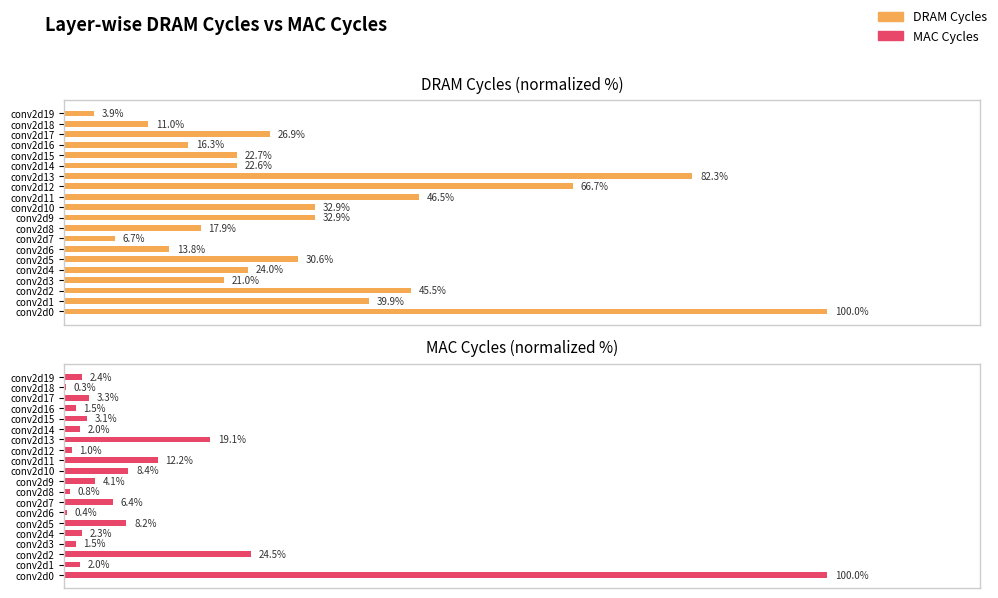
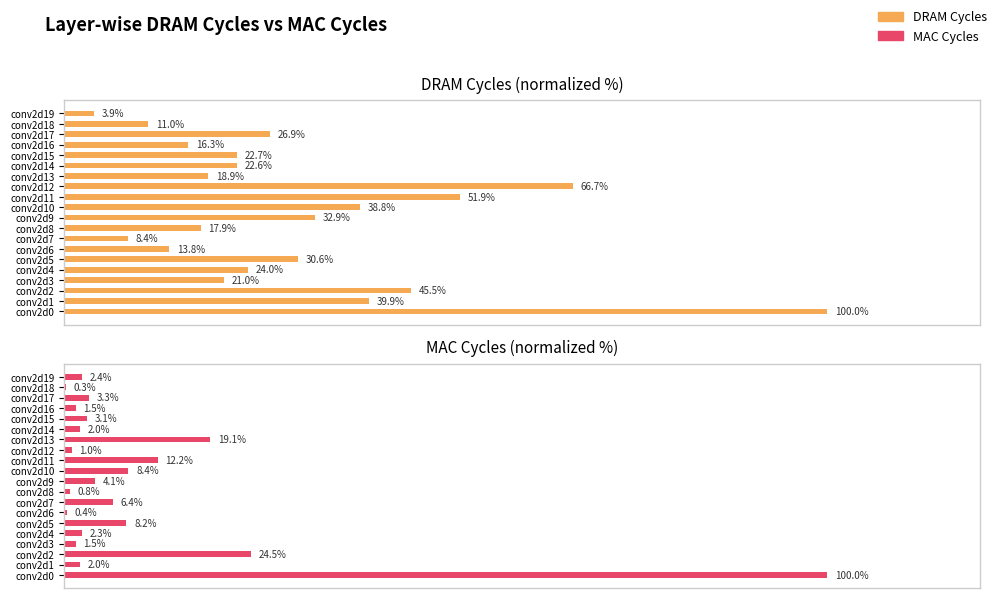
  {
    "DRAM Cycles (normalized %)": {
      "conv2d19": "3.9%",
      "conv2d18": "11.0%",
      "conv2d17": "26.9%",
      "conv2d16": "16.3%",
      "conv2d15": "22.7%",
      "conv2d14": "22.6%",
-     "conv2d13": "82.3%",
+     "conv2d13": "18.9%",
      "conv2d12": "66.7%",
-     "conv2d11": "46.5%",
-     "conv2d10": "32.9%",
+     "conv2d11": "51.9%",
+     "conv2d10": "38.8%",
      "conv2d9": "32.9%",
      "conv2d8": "17.9%",
-     "conv2d7": "6.7%",
+     "conv2d7": "8.4%",
      "conv2d6": "13.8%",
      "conv2d5": "30.6%",
      "conv2d4": "24.0%",
      "conv2d3": "21.0%",
      "conv2d2": "45.5%",
      "conv2d1": "39.9%",
      "conv2d0": "100.0%"
    },
    "MAC Cycles (normalized %)": {
      "conv2d19": "2.4%",
      "conv2d18": "0.3%",
      "conv2d17": "3.3%",
      "conv2d16": "1.5%",
      "conv2d15": "3.1%",
      "conv2d14": "2.0%",
      "conv2d13": "19.1%",
      "conv2d12": "1.0%",
      "conv2d11": "12.2%",
      "conv2d10": "8.4%",
      "conv2d9": "4.1%",
      "conv2d8": "0.8%",
      "conv2d7": "6.4%",
      "conv2d6": "0.4%",
      "conv2d5": "8.2%",
      "conv2d4": "2.3%",
      "conv2d3": "1.5%",
      "conv2d2": "24.5%",
      "conv2d1": "2.0%",
      "conv2d0": "100.0%"
    }
  }
